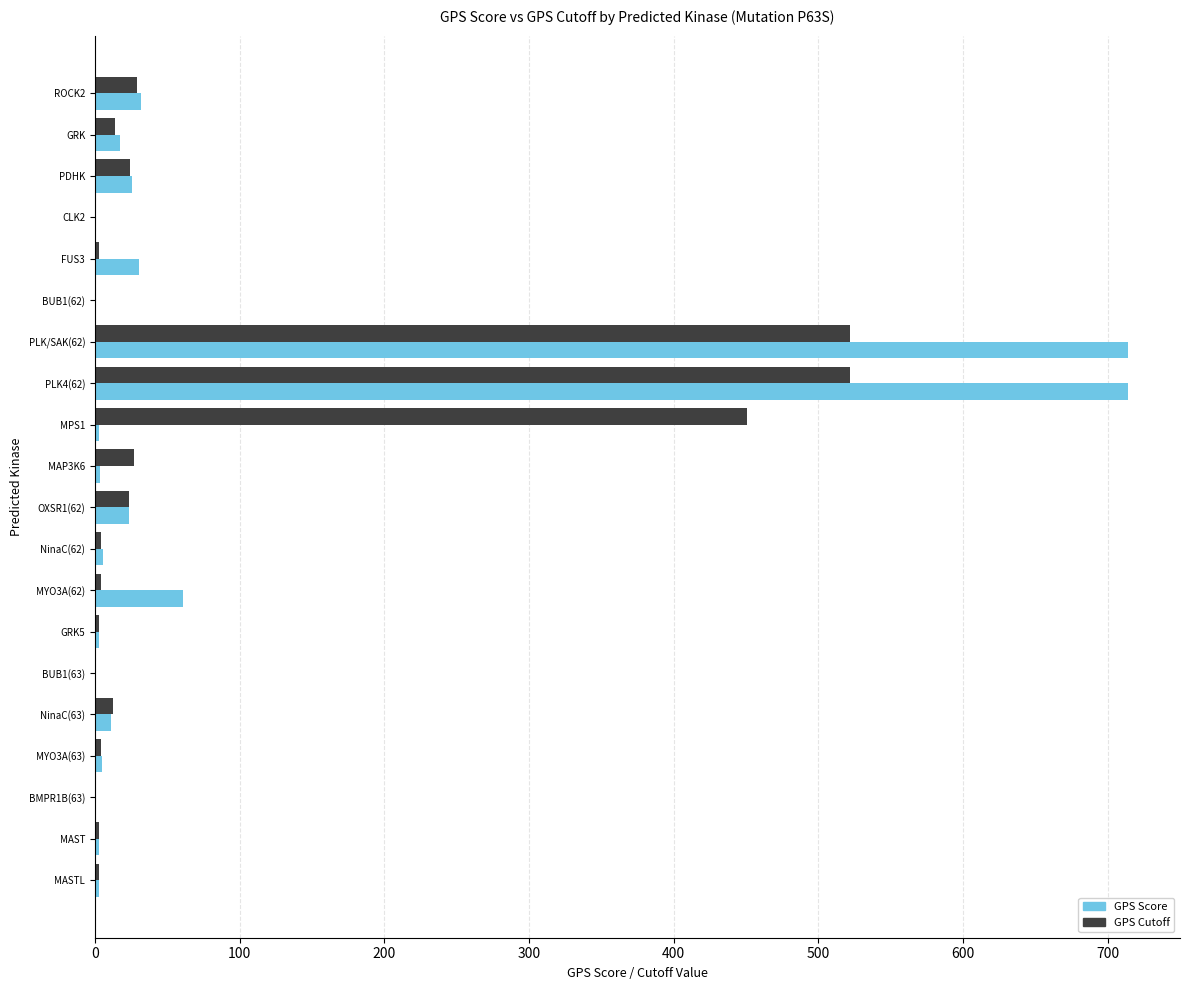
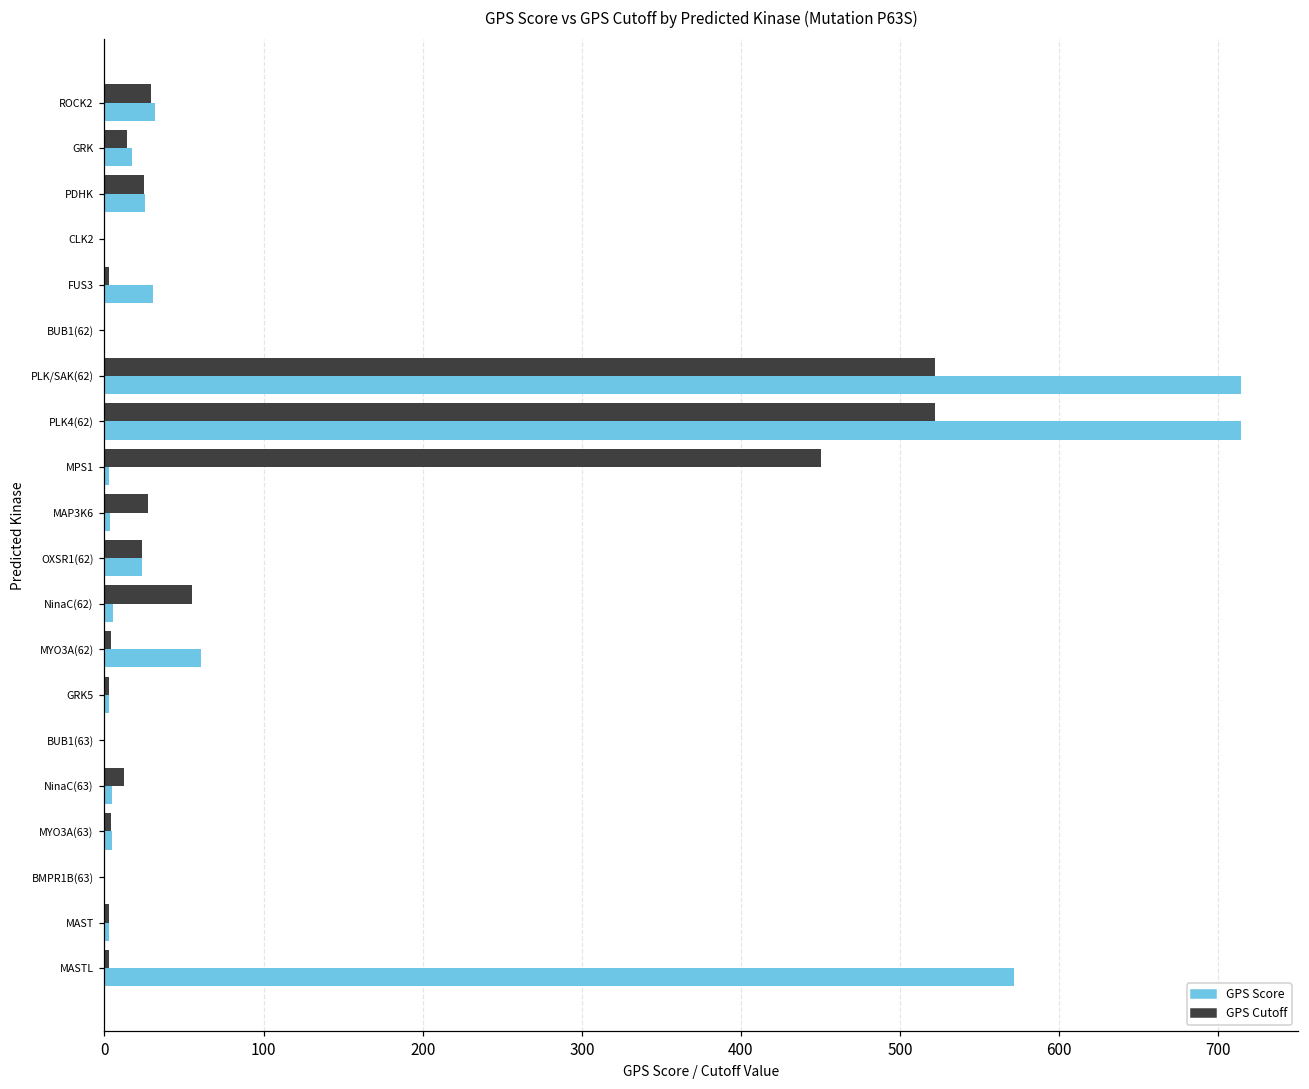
  {
    "GPS Score": {
      "ROCK2": 32,
      "GRK": 17,
      "PDHK": 25,
      "FUS3": 31,
      "PLK/SAK(62)": 714,
      "PLK4(62)": 714,
      "MPS1": 3,
      "MAP3K6": 4,
      "OXSR1(62)": 24,
      "NinaC(62)": 6,
      "MYO3A(62)": 61,
      "GRK5": 3,
-     "NinaC(63)": 11,
+     "NinaC(63)": 5,
      "MYO3A(63)": 5,
      "BMPR1B(63)": 0,
      "MAST": 3,
-     "MASTL": 3
+     "MASTL": 572
    },
    "GPS Cutoff": {
      "ROCK2": 29,
      "GRK": 14,
      "PDHK": 25,
      "FUS3": 3,
      "BUB1(62)": 0,
      "PLK/SAK(62)": 522,
      "PLK4(62)": 522,
      "MPS1": 451,
      "MAP3K6": 27,
      "OXSR1(62)": 24,
-     "NinaC(62)": 4,
+     "NinaC(62)": 55,
      "MYO3A(62)": 4,
      "GRK5": 3,
      "BUB1(63)": 0,
      "NinaC(63)": 13,
      "MYO3A(63)": 4,
      "BMPR1B(63)": 0,
      "MAST": 3,
      "MASTL": 3
    }
  }
